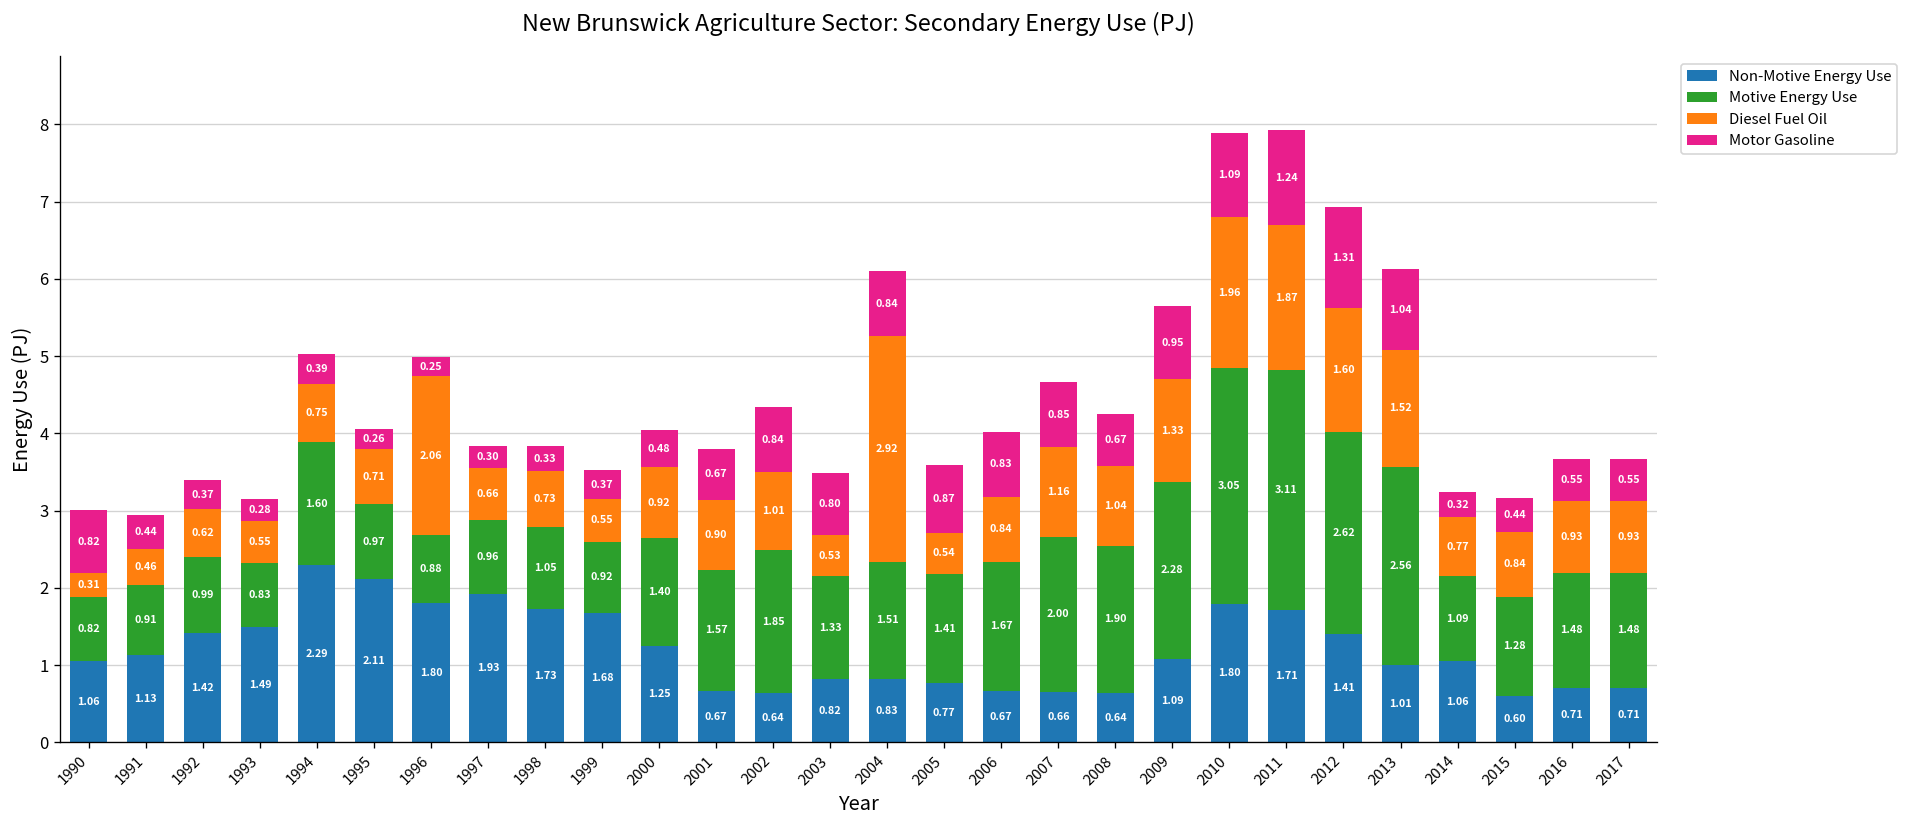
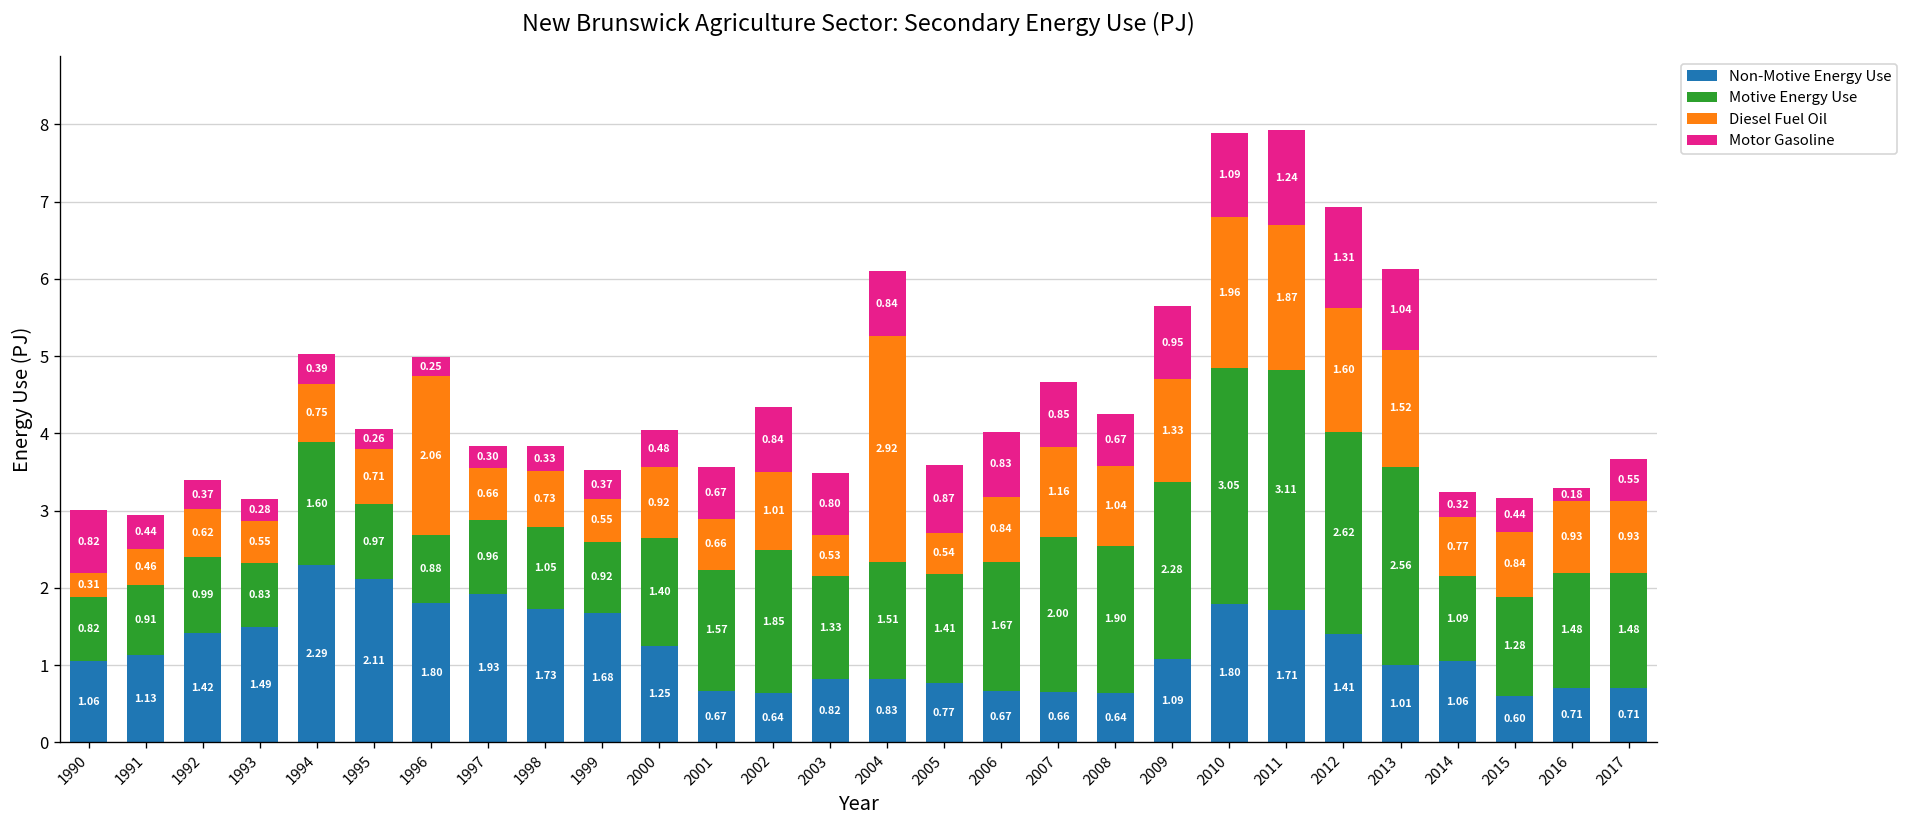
  {
    "Non-Motive Energy Use": {
      "1990": 1.06,
      "1991": 1.13,
      "1992": 1.42,
      "1993": 1.49,
      "1994": 2.29,
      "1995": 2.11,
      "1996": 1.80,
      "1997": 1.93,
      "1998": 1.73,
      "1999": 1.68,
      "2000": 1.25,
      "2001": 0.67,
      "2002": 0.64,
      "2003": 0.82,
      "2004": 0.83,
      "2005": 0.77,
      "2006": 0.67,
      "2007": 0.66,
      "2008": 0.64,
      "2009": 1.09,
      "2010": 1.80,
      "2011": 1.71,
      "2012": 1.41,
      "2013": 1.01,
      "2014": 1.06,
      "2015": 0.60,
      "2016": 0.71,
      "2017": 0.71
    },
    "Motive Energy Use": {
      "1990": 0.82,
      "1991": 0.91,
      "1992": 0.99,
      "1993": 0.83,
      "1994": 1.60,
      "1995": 0.97,
      "1996": 0.88,
      "1997": 0.96,
      "1998": 1.05,
      "1999": 0.92,
      "2000": 1.40,
      "2001": 1.57,
      "2002": 1.85,
      "2003": 1.33,
      "2004": 1.51,
      "2005": 1.41,
      "2006": 1.67,
      "2007": 2.00,
      "2008": 1.90,
      "2009": 2.28,
      "2010": 3.05,
      "2011": 3.11,
      "2012": 2.62,
      "2013": 2.56,
      "2014": 1.09,
      "2015": 1.28,
      "2016": 1.48,
      "2017": 1.48
    },
    "Diesel Fuel Oil": {
      "1990": 0.31,
      "1991": 0.46,
      "1992": 0.62,
      "1993": 0.55,
      "1994": 0.75,
      "1995": 0.71,
      "1996": 2.06,
      "1997": 0.66,
      "1998": 0.73,
      "1999": 0.55,
      "2000": 0.92,
-     "2001": 0.90,
+     "2001": 0.66,
      "2002": 1.01,
      "2003": 0.53,
      "2004": 2.92,
      "2005": 0.54,
      "2006": 0.84,
      "2007": 1.16,
      "2008": 1.04,
      "2009": 1.33,
      "2010": 1.96,
      "2011": 1.87,
      "2012": 1.60,
      "2013": 1.52,
      "2014": 0.77,
      "2015": 0.84,
      "2016": 0.93,
      "2017": 0.93
    },
    "Motor Gasoline": {
      "1990": 0.82,
      "1991": 0.44,
      "1992": 0.37,
      "1993": 0.28,
      "1994": 0.39,
      "1995": 0.26,
      "1996": 0.25,
      "1997": 0.30,
      "1998": 0.33,
      "1999": 0.37,
      "2000": 0.48,
      "2001": 0.67,
      "2002": 0.84,
      "2003": 0.80,
      "2004": 0.84,
      "2005": 0.87,
      "2006": 0.83,
      "2007": 0.85,
      "2008": 0.67,
      "2009": 0.95,
      "2010": 1.09,
      "2011": 1.24,
      "2012": 1.31,
      "2013": 1.04,
      "2014": 0.32,
      "2015": 0.44,
-     "2016": 0.55,
+     "2016": 0.18,
      "2017": 0.55
    }
  }
